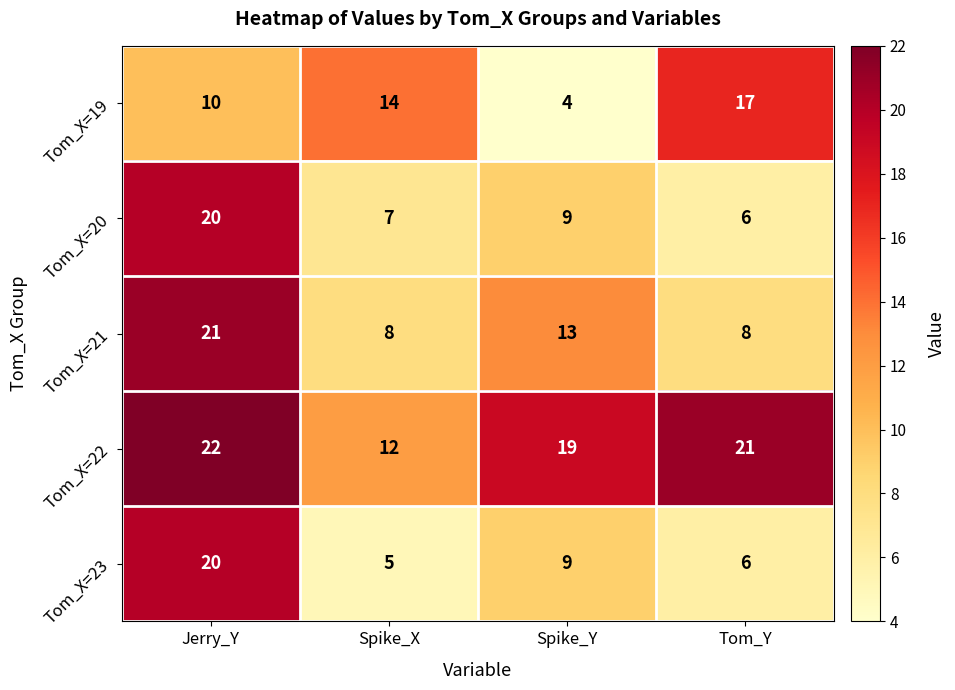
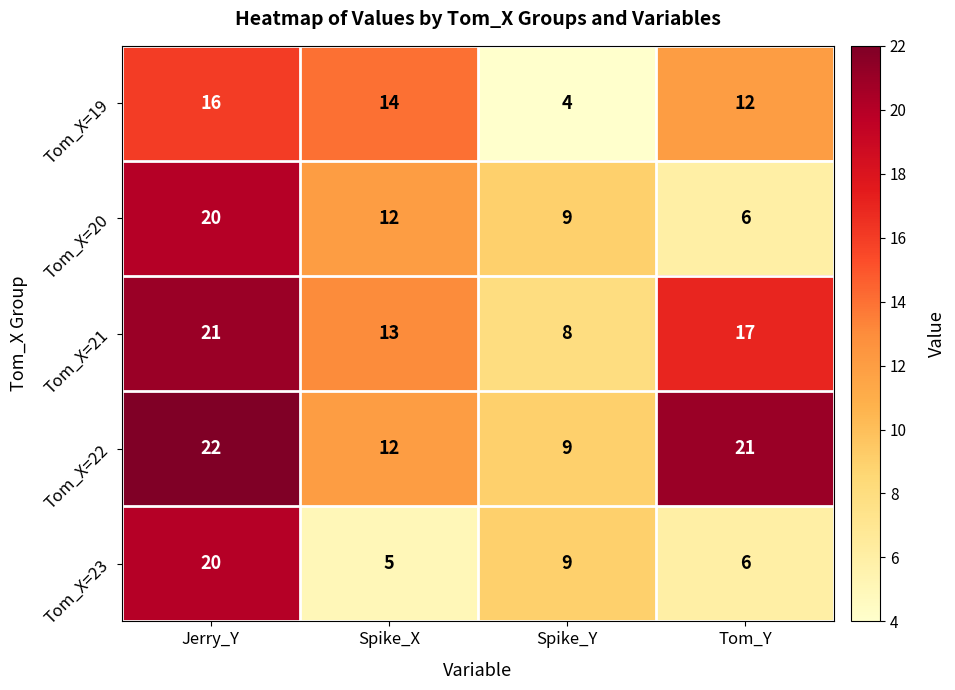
  {
    "Tom_X=19": {
-     "Jerry_Y": 10,
+     "Jerry_Y": 16,
      "Spike_X": 14,
      "Spike_Y": 4,
-     "Tom_Y": 17
+     "Tom_Y": 12
    },
    "Tom_X=20": {
      "Jerry_Y": 20,
-     "Spike_X": 7,
+     "Spike_X": 12,
      "Spike_Y": 9,
      "Tom_Y": 6
    },
    "Tom_X=21": {
      "Jerry_Y": 21,
-     "Spike_X": 8,
-     "Spike_Y": 13,
-     "Tom_Y": 8
+     "Spike_X": 13,
+     "Spike_Y": 8,
+     "Tom_Y": 17
    },
    "Tom_X=22": {
      "Jerry_Y": 22,
      "Spike_X": 12,
-     "Spike_Y": 19,
+     "Spike_Y": 9,
      "Tom_Y": 21
    },
    "Tom_X=23": {
      "Jerry_Y": 20,
      "Spike_X": 5,
      "Spike_Y": 9,
      "Tom_Y": 6
    }
  }
